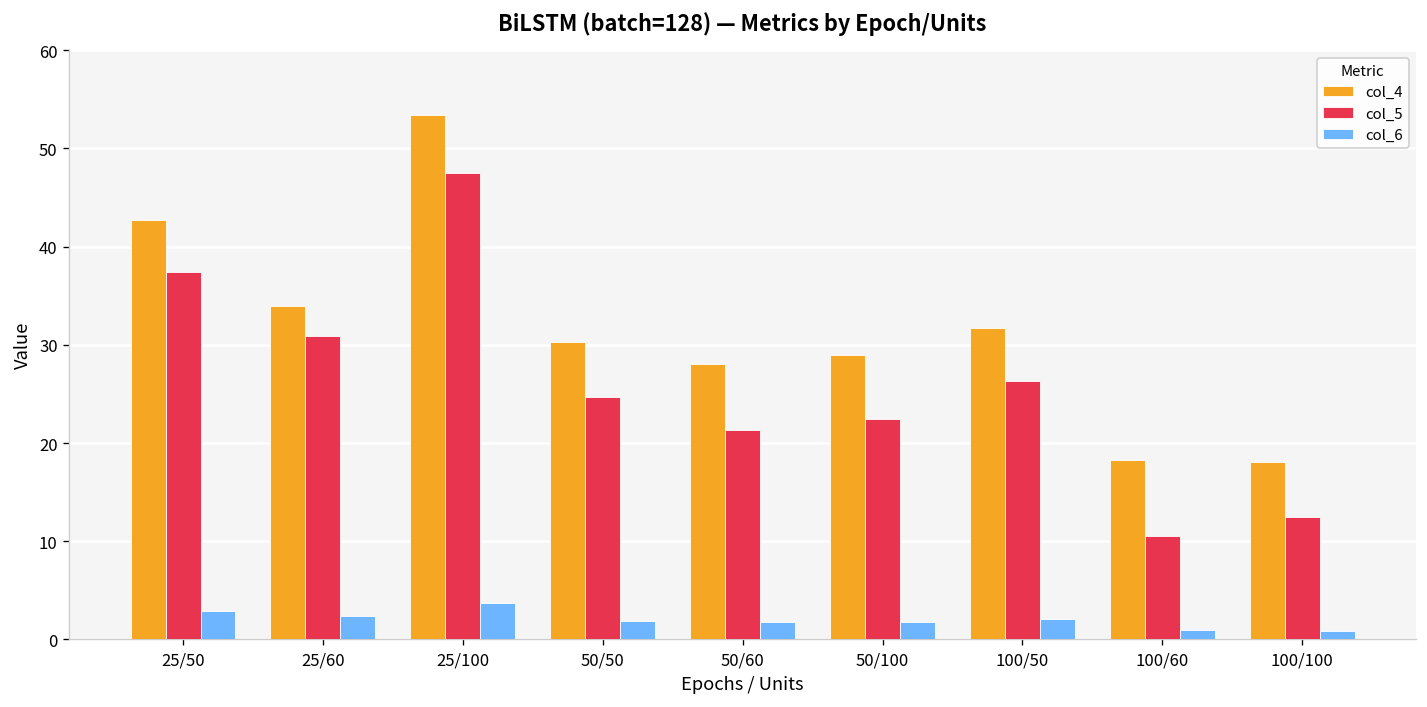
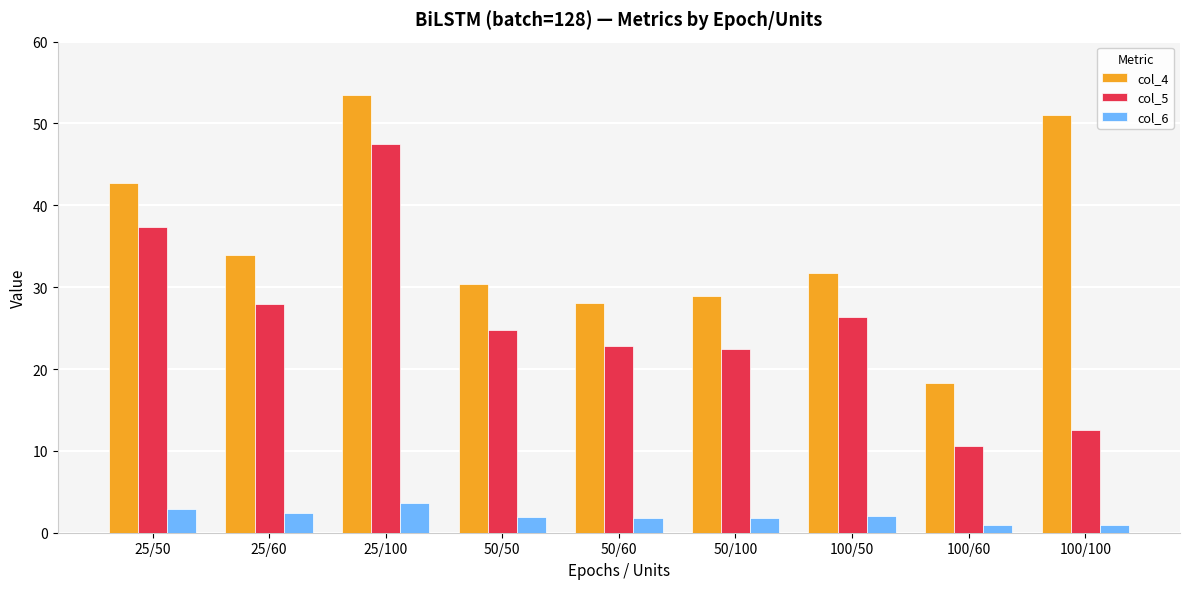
  {
    "col_4": {
      "25/50": 43,
      "25/60": 34,
      "25/100": 53,
      "50/50": 30,
      "50/60": 28,
      "50/100": 29,
      "100/50": 32,
      "100/60": 18,
-     "100/100": 18
+     "100/100": 51
    },
    "col_5": {
      "25/50": 37,
-     "25/60": 31,
+     "25/60": 28,
      "25/100": 47,
      "50/50": 25,
-     "50/60": 21,
+     "50/60": 23,
      "50/100": 22,
      "100/50": 26,
      "100/60": 11,
      "100/100": 13
    },
    "col_6": {
      "25/50": 3,
      "25/60": 2,
      "25/100": 4,
      "50/50": 2,
      "50/60": 2,
      "50/100": 2,
      "100/50": 2,
      "100/60": 1,
      "100/100": 1
    }
  }
